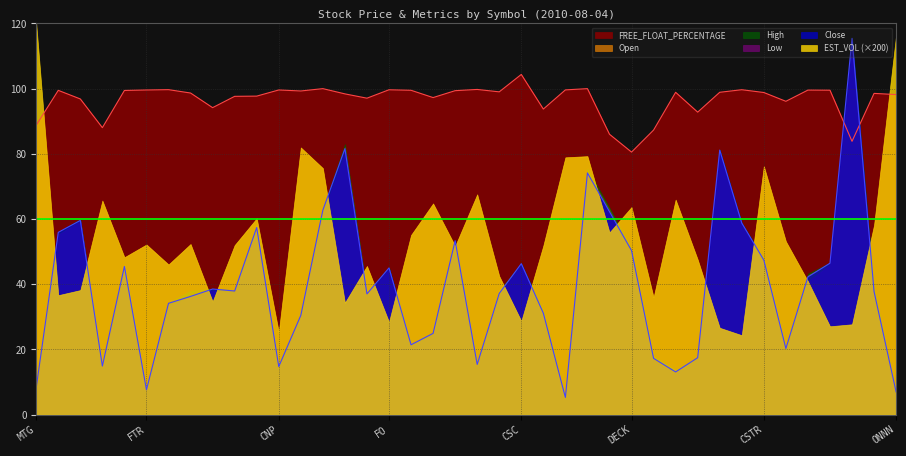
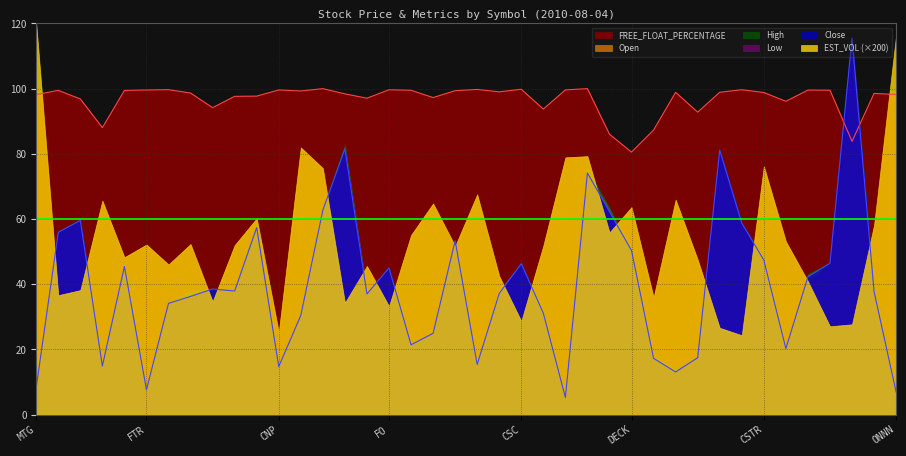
  {
    "FREE_FLOAT_PERCENTAGE": {
-     "MTG": 89,
+     "MTG": 98,
      "FTR": 100,
      "CNP": 100,
      "FO": 100,
-     "CSC": 104,
+     "CSC": 100,
      "DECK": 81,
      "CSTR": 99,
      "ONNN": 98
    },
    "EST_VOL (×200)": {
      "MTG": 120,
      "FTR": 52,
      "CNP": 25,
-     "FO": 28,
+     "FO": 33,
      "CSC": 29,
      "DECK": 64,
      "CSTR": 76,
      "ONNN": 116
    }
  }
